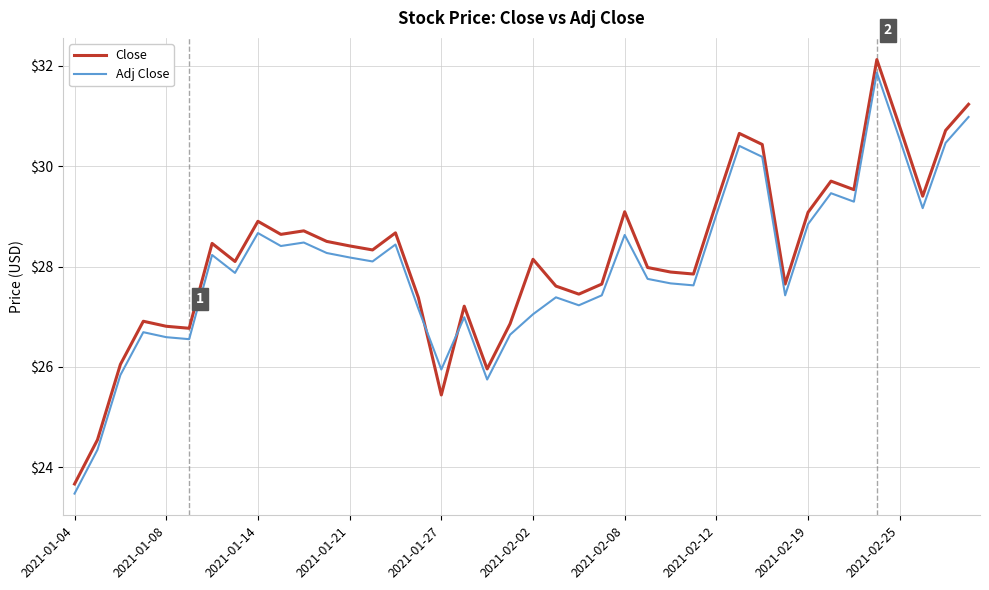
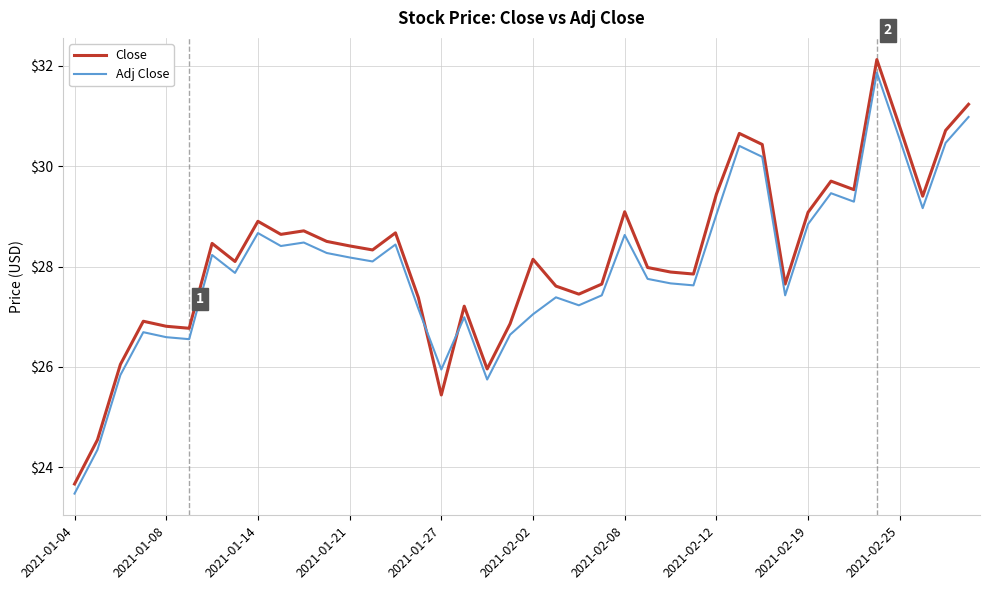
  {
    "Close": {
      "2021-01-04": "$23.7",
      "2021-01-08": "$26.8",
      "2021-01-14": "$28.9",
      "2021-01-21": "$28.4",
      "2021-01-27": "$25.4",
      "2021-02-02": "$28.1",
      "2021-02-08": "$29.1",
-     "2021-02-12": "$29.3",
+     "2021-02-12": "$29.4",
      "2021-02-19": "$29.1",
      "2021-02-25": "$30.8"
    },
    "Adj Close": {
      "2021-01-04": "$23.5",
      "2021-01-08": "$26.6",
      "2021-01-14": "$28.7",
      "2021-01-21": "$28.2",
      "2021-01-27": "$25.9",
      "2021-02-02": "$27.0",
      "2021-02-08": "$28.6",
      "2021-02-12": "$29.0",
      "2021-02-19": "$28.8",
      "2021-02-25": "$30.5"
    }
  }
